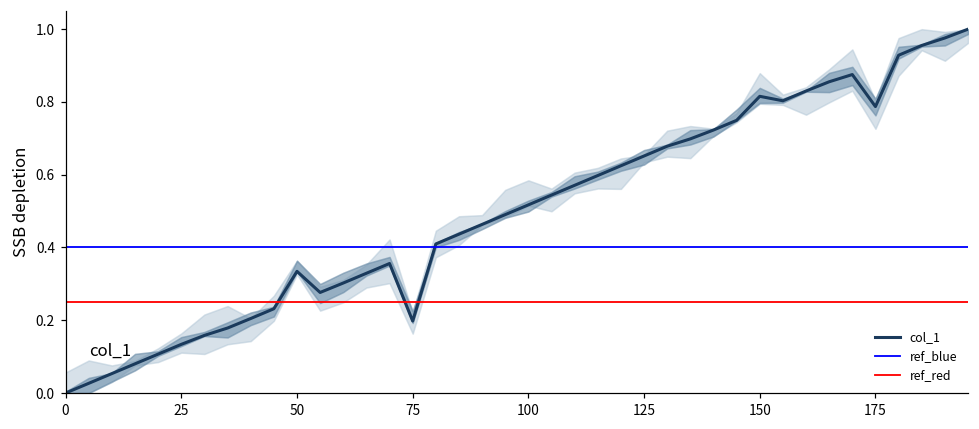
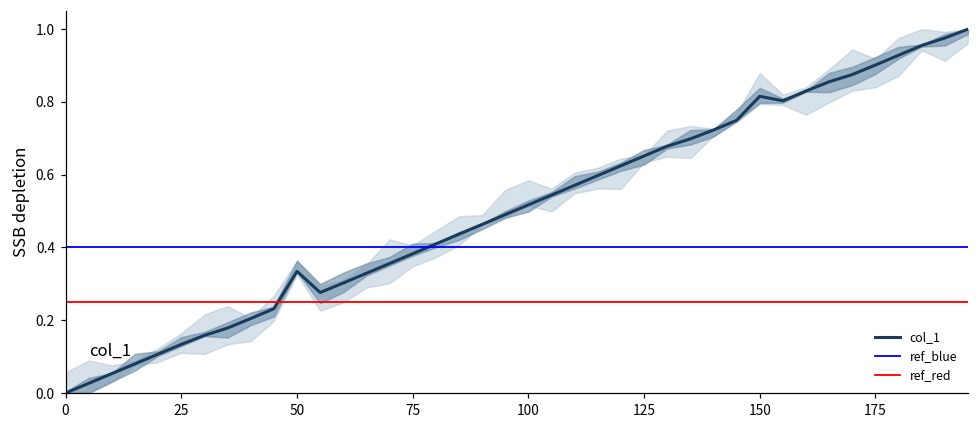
  {
    "col_1": {
      "25": 0.13,
      "50": 0.33,
-     "75": 0.20,
+     "75": 0.38,
      "100": 0.52,
      "150": 0.82,
-     "175": 0.79
+     "175": 0.90
    }
  }
